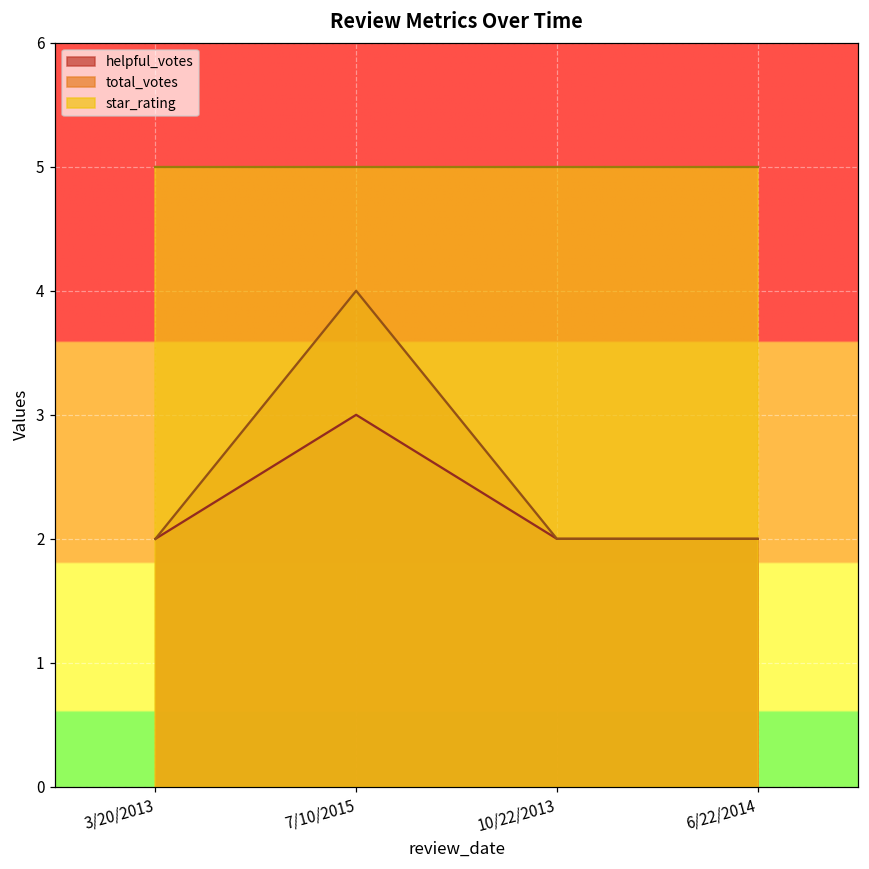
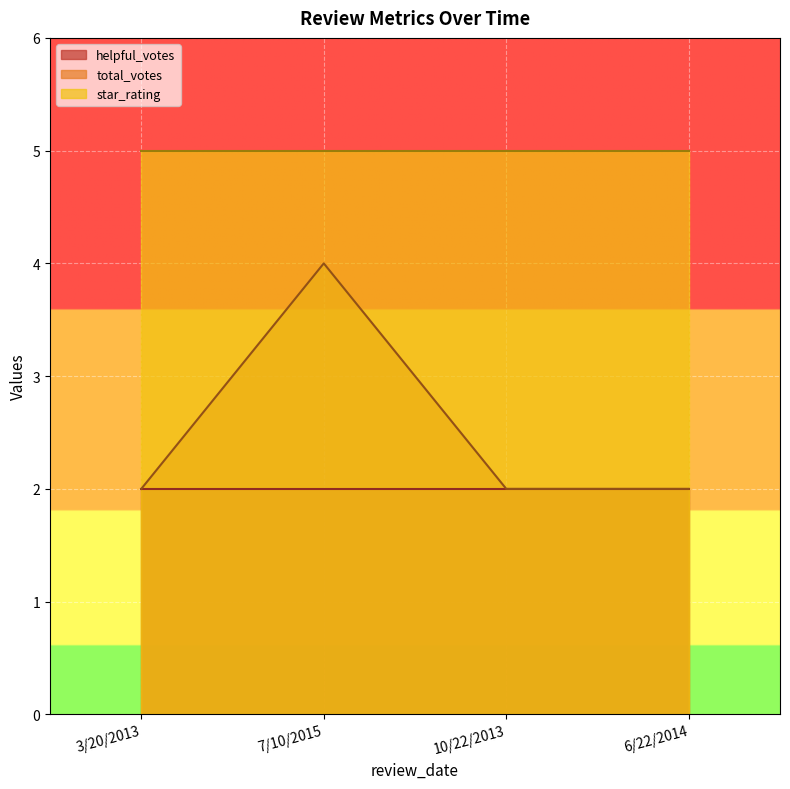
  {
    "helpful_votes": {
-     "7/10/2015": 3
+     "7/10/2015": 2
    },
    "total_votes": {
      "7/10/2015": 4
    },
    "star_rating": {
      "3/20/2013": 5,
      "7/10/2015": 5,
      "10/22/2013": 5,
      "6/22/2014": 5
    }
  }
